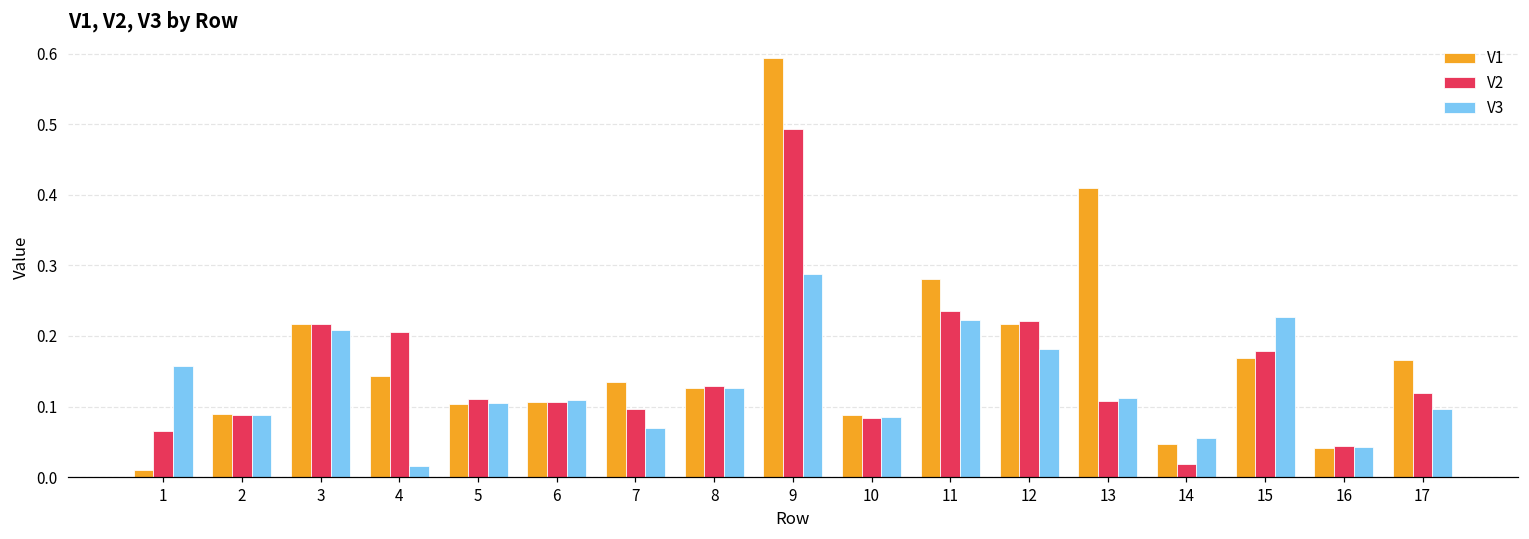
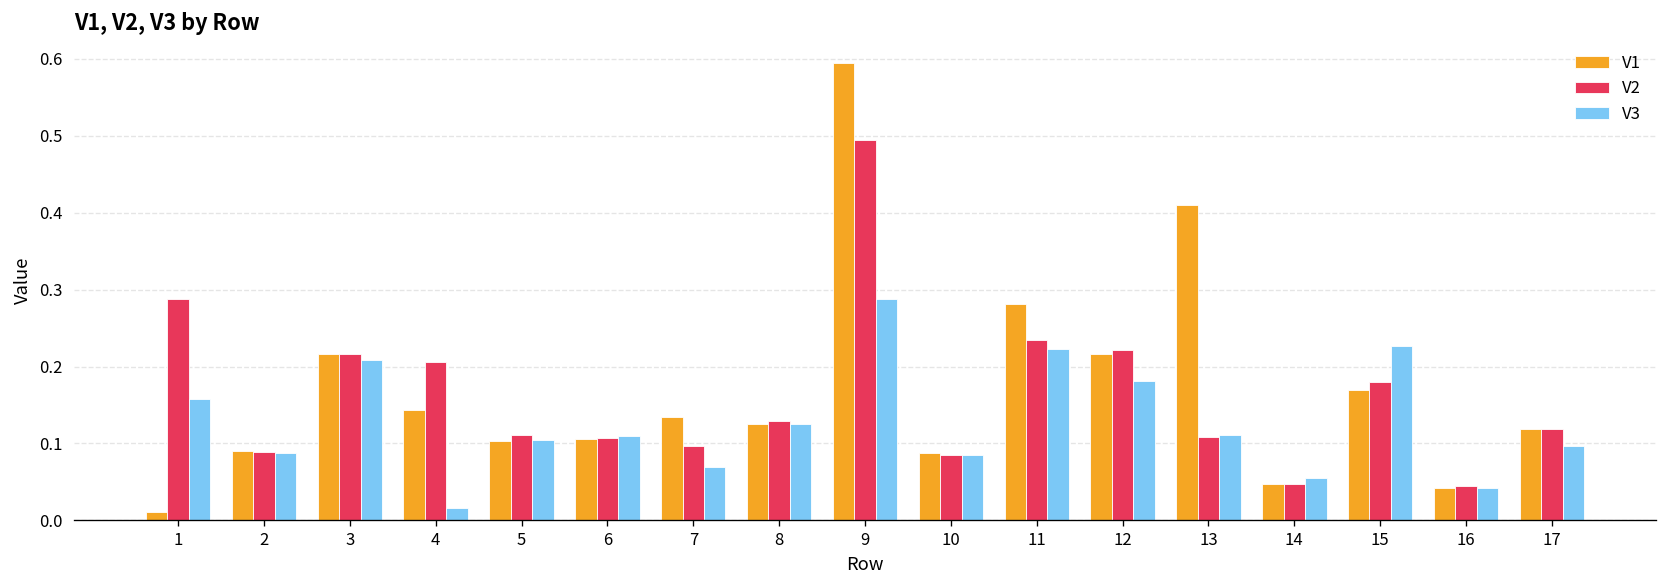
  {
    "V1": {
      "1": 0.01,
      "2": 0.09,
      "3": 0.22,
      "4": 0.14,
      "5": 0.10,
      "6": 0.11,
      "7": 0.13,
      "8": 0.13,
      "9": 0.59,
      "10": 0.09,
      "11": 0.28,
      "12": 0.22,
      "13": 0.41,
      "14": 0.05,
      "15": 0.17,
      "16": 0.04,
-     "17": 0.17
+     "17": 0.12
    },
    "V2": {
-     "1": 0.07,
+     "1": 0.29,
      "2": 0.09,
      "3": 0.22,
      "4": 0.21,
      "5": 0.11,
      "6": 0.11,
      "7": 0.10,
      "8": 0.13,
      "9": 0.49,
      "10": 0.08,
      "11": 0.23,
      "12": 0.22,
      "13": 0.11,
-     "14": 0.02,
+     "14": 0.05,
      "15": 0.18,
      "16": 0.04,
      "17": 0.12
    },
    "V3": {
      "1": 0.16,
      "2": 0.09,
      "3": 0.21,
      "4": 0.02,
      "5": 0.11,
      "6": 0.11,
      "7": 0.07,
      "8": 0.13,
      "9": 0.29,
      "10": 0.08,
      "11": 0.22,
      "12": 0.18,
      "13": 0.11,
      "14": 0.06,
      "15": 0.23,
      "16": 0.04,
      "17": 0.10
    }
  }
